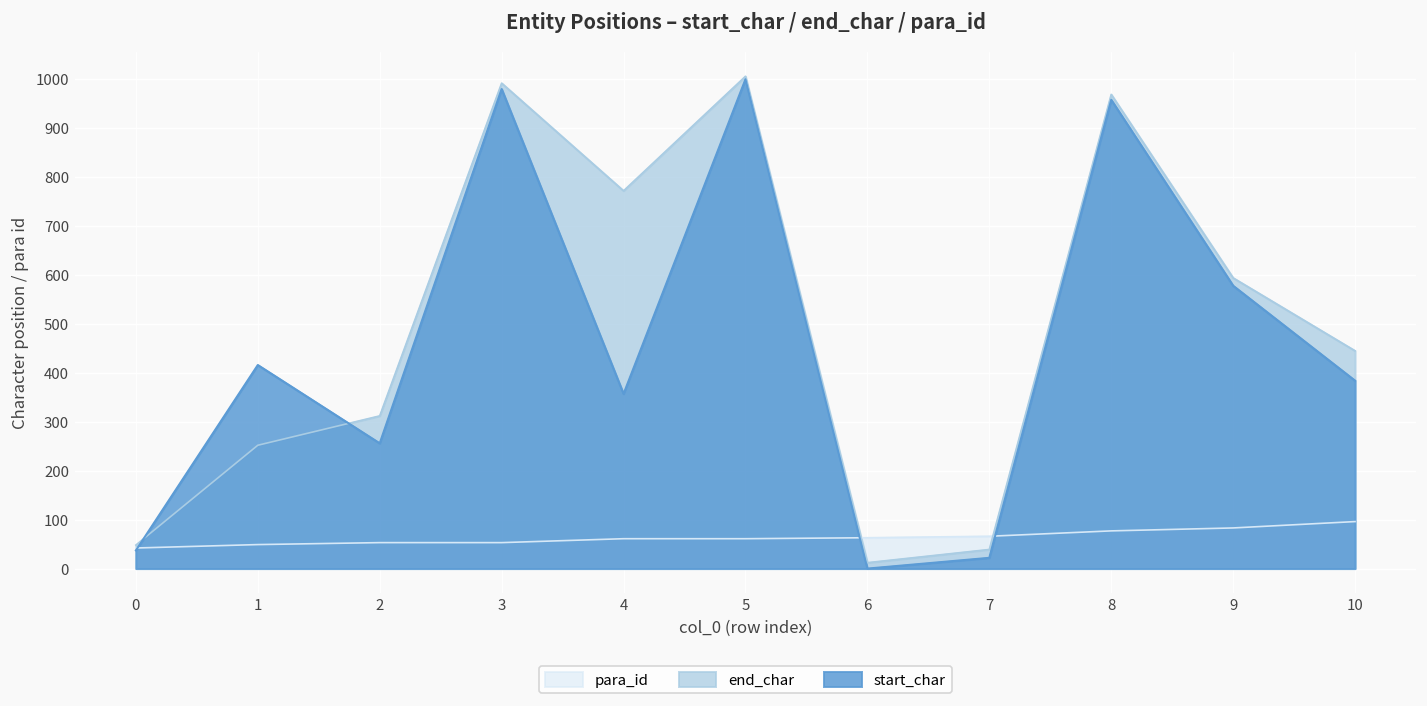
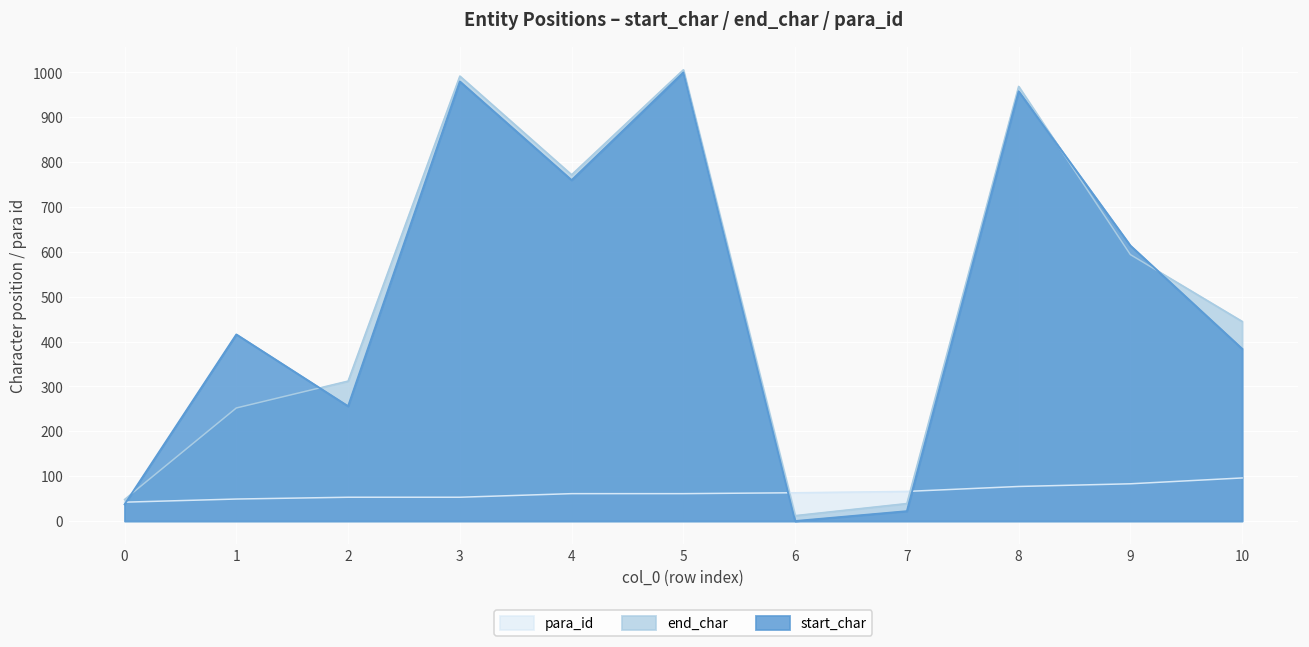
  {
    "start_char": {
      "1": 420,
      "2": 260,
      "3": 980,
-     "4": 360,
+     "4": 760,
      "6": 0,
      "7": 20,
      "8": 960,
-     "9": 580,
+     "9": 610,
      "10": 380
    }
  }
